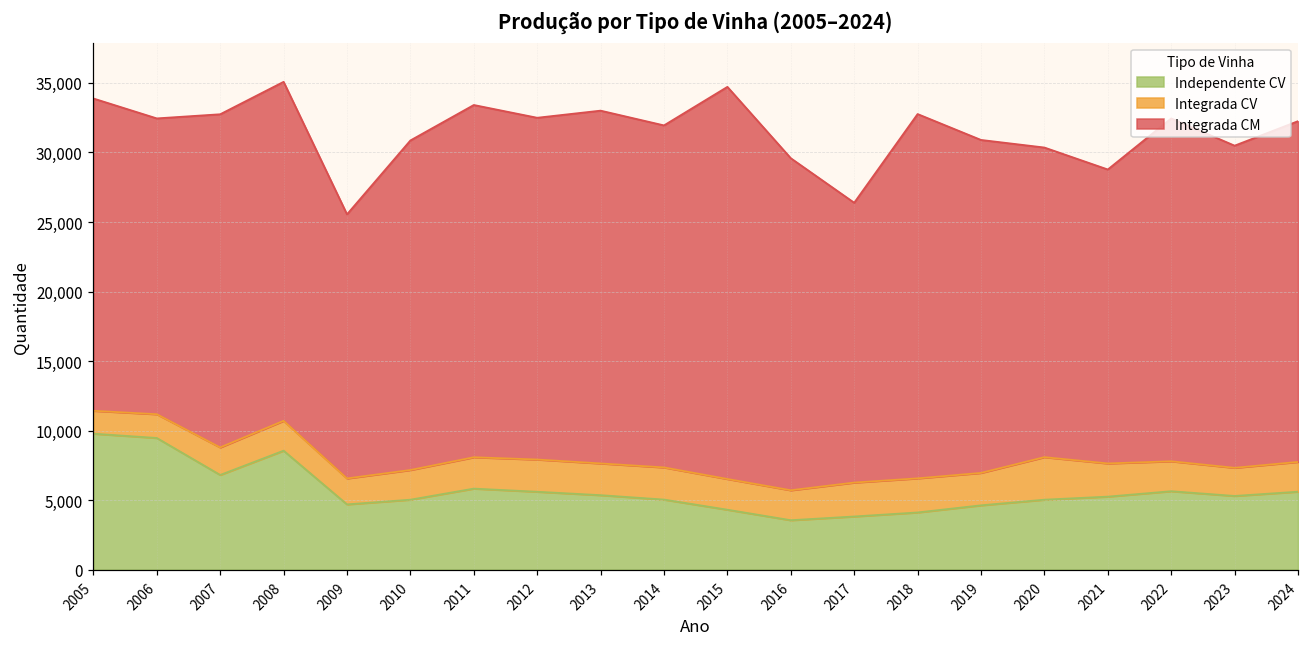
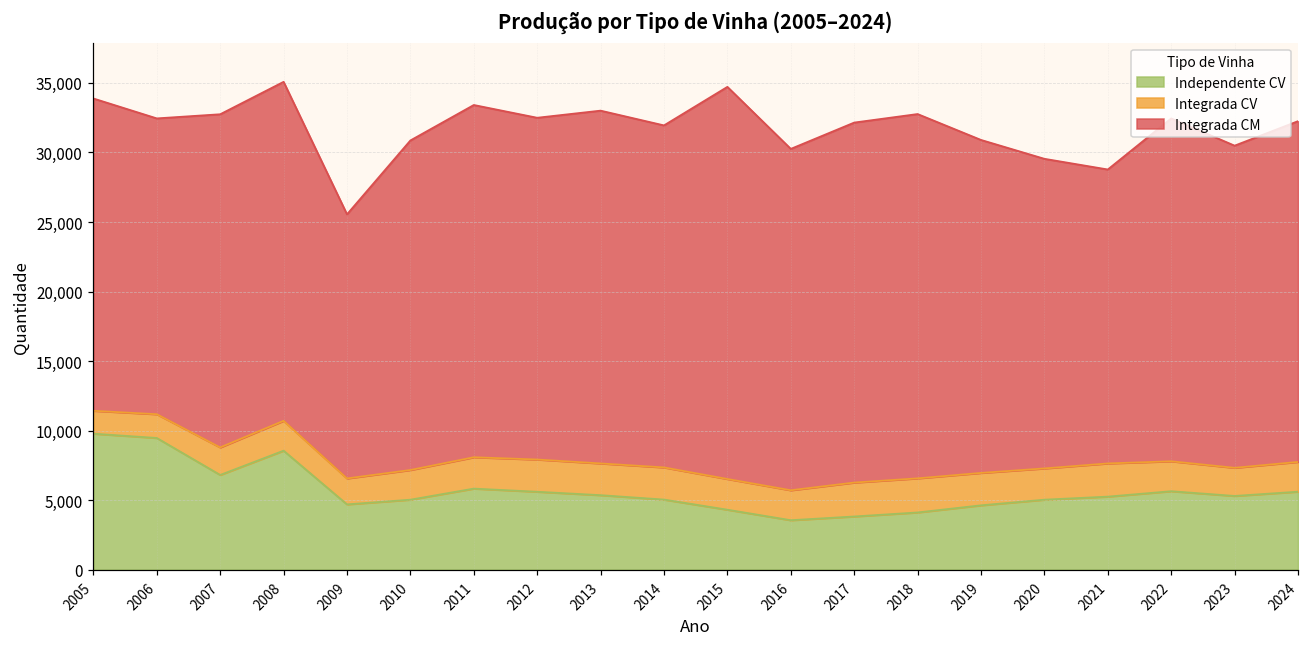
  {
    "Independente CV": {
      "2005": "9,800",
      "2006": "9,500",
      "2007": "6,800",
      "2008": "8,600",
      "2009": "4,700",
      "2010": "5,000",
      "2011": "5,800",
      "2012": "5,600",
      "2013": "5,400",
      "2014": "5,000",
      "2015": "4,300",
      "2016": "3,600",
      "2017": "3,800",
      "2018": "4,100",
      "2019": "4,600",
      "2020": "5,000",
      "2021": "5,200",
      "2022": "5,600",
      "2023": "5,300",
      "2024": "5,600"
    },
    "Integrada CV": {
      "2005": "1,600",
      "2006": "1,700",
      "2007": "2,000",
      "2008": "2,100",
      "2009": "1,900",
      "2010": "2,100",
      "2011": "2,300",
      "2012": "2,300",
      "2013": "2,300",
      "2014": "2,300",
      "2015": "2,200",
      "2016": "2,200",
      "2017": "2,400",
      "2018": "2,500",
      "2019": "2,300",
-     "2020": "3,100",
+     "2020": "2,200",
      "2021": "2,400",
      "2022": "2,200",
      "2023": "2,000",
      "2024": "2,100"
    },
    "Integrada CM": {
      "2005": "22,500",
      "2006": "21,300",
      "2007": "24,000",
      "2008": "24,400",
      "2009": "19,000",
      "2010": "23,700",
      "2011": "25,300",
      "2012": "24,600",
      "2013": "25,400",
      "2014": "24,600",
      "2015": "28,200",
-     "2016": "23,900",
-     "2017": "20,100",
+     "2016": "24,600",
+     "2017": "25,900",
      "2018": "26,200",
      "2019": "23,900",
      "2020": "22,300",
      "2021": "21,100",
      "2023": "23,200",
      "2024": "24,500"
    }
  }
